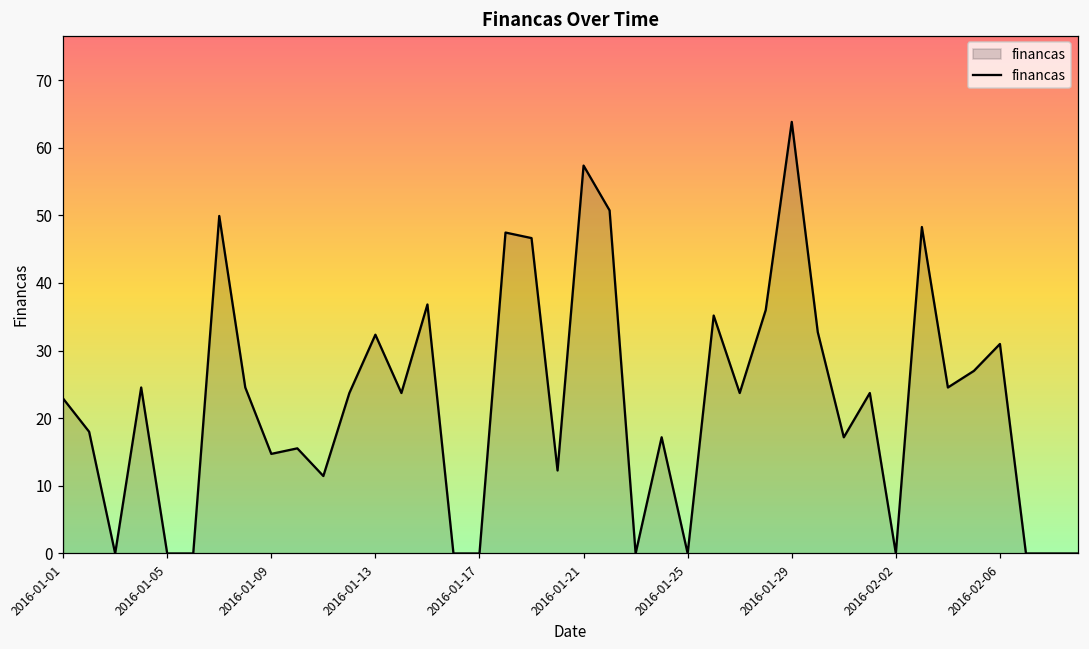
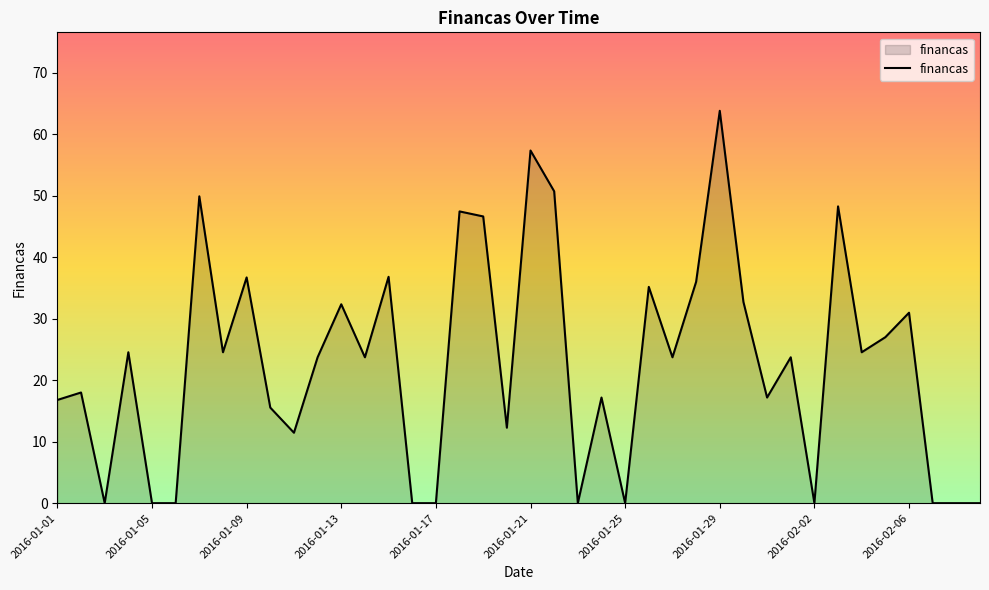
  {
-   "2016-01-01": 23,
+   "2016-01-01": 17,
    "2016-01-05": 0,
-   "2016-01-09": 15,
+   "2016-01-09": 37,
    "2016-01-13": 32,
    "2016-01-17": 0,
    "2016-01-21": 57,
    "2016-01-25": 0,
    "2016-01-29": 64,
    "2016-02-02": 0,
    "2016-02-06": 31
  }
